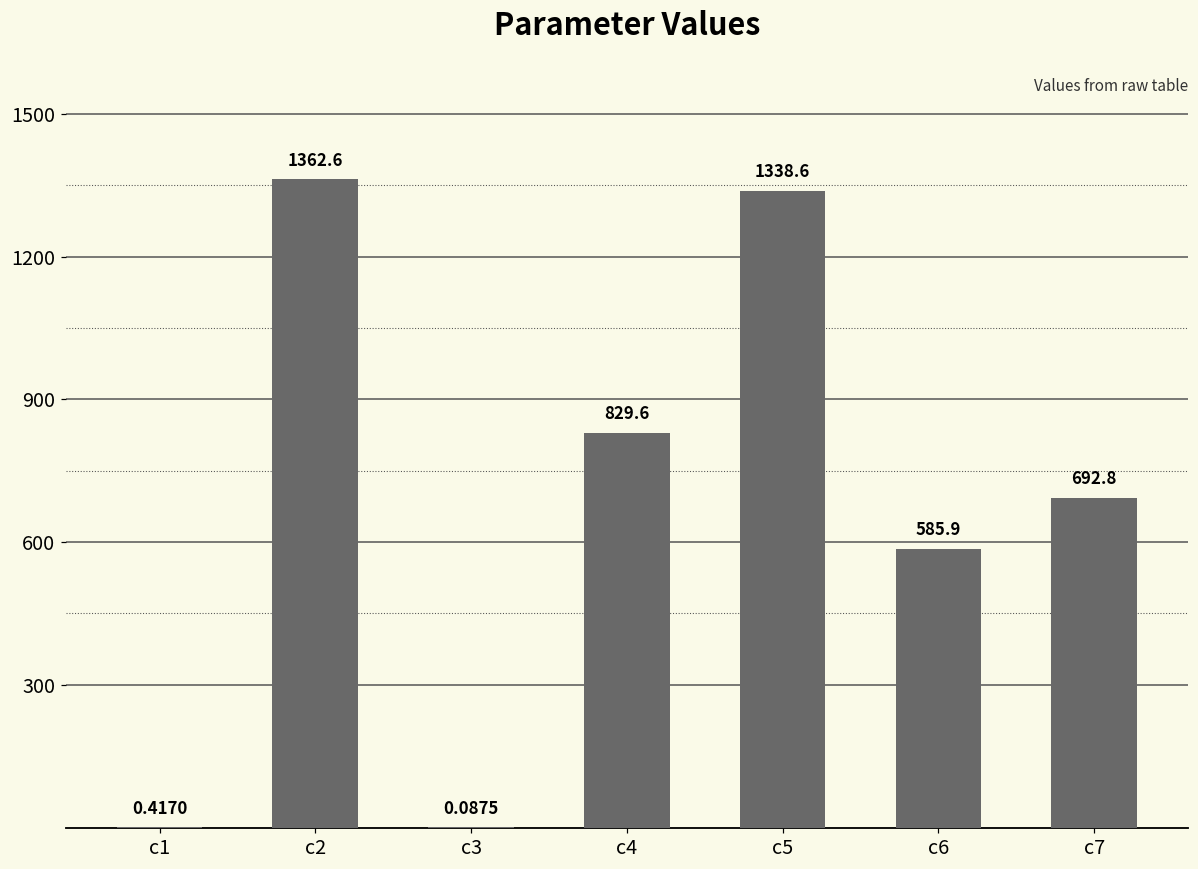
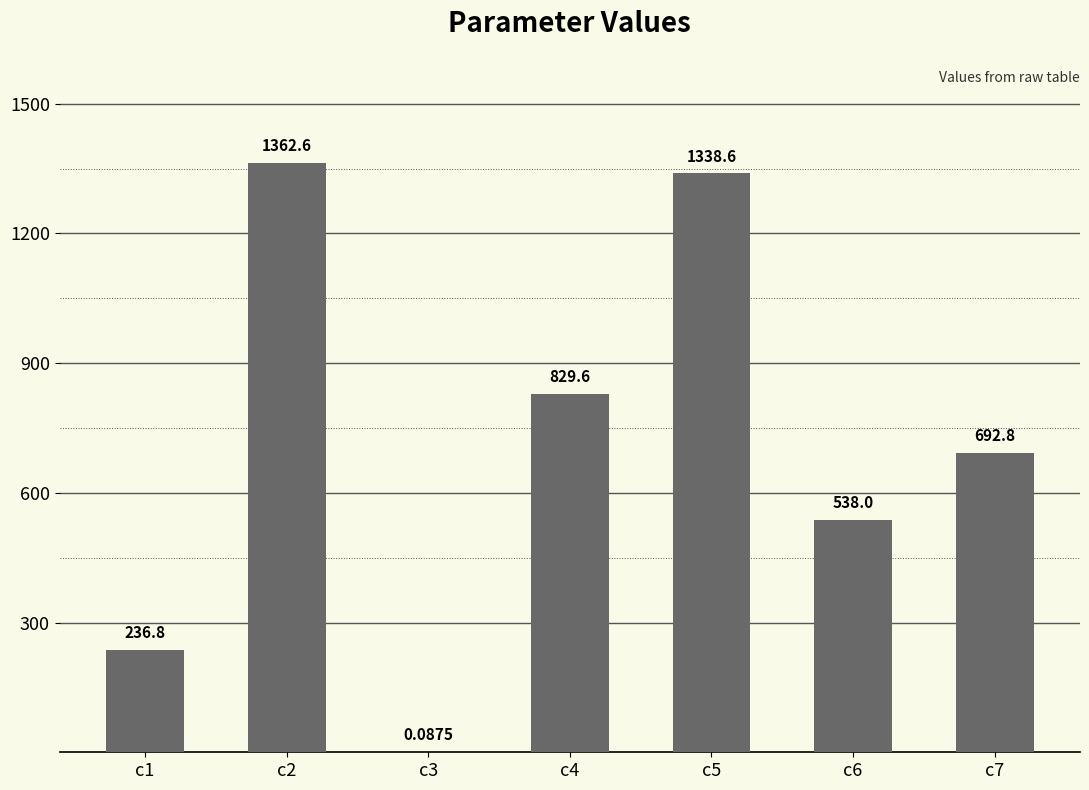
  {
-   "c1": 0.4170,
+   "c1": 236.8,
    "c2": 1362.6,
    "c3": 0.0875,
    "c4": 829.6,
    "c5": 1338.6,
-   "c6": 585.9,
+   "c6": 538.0,
    "c7": 692.8
  }
